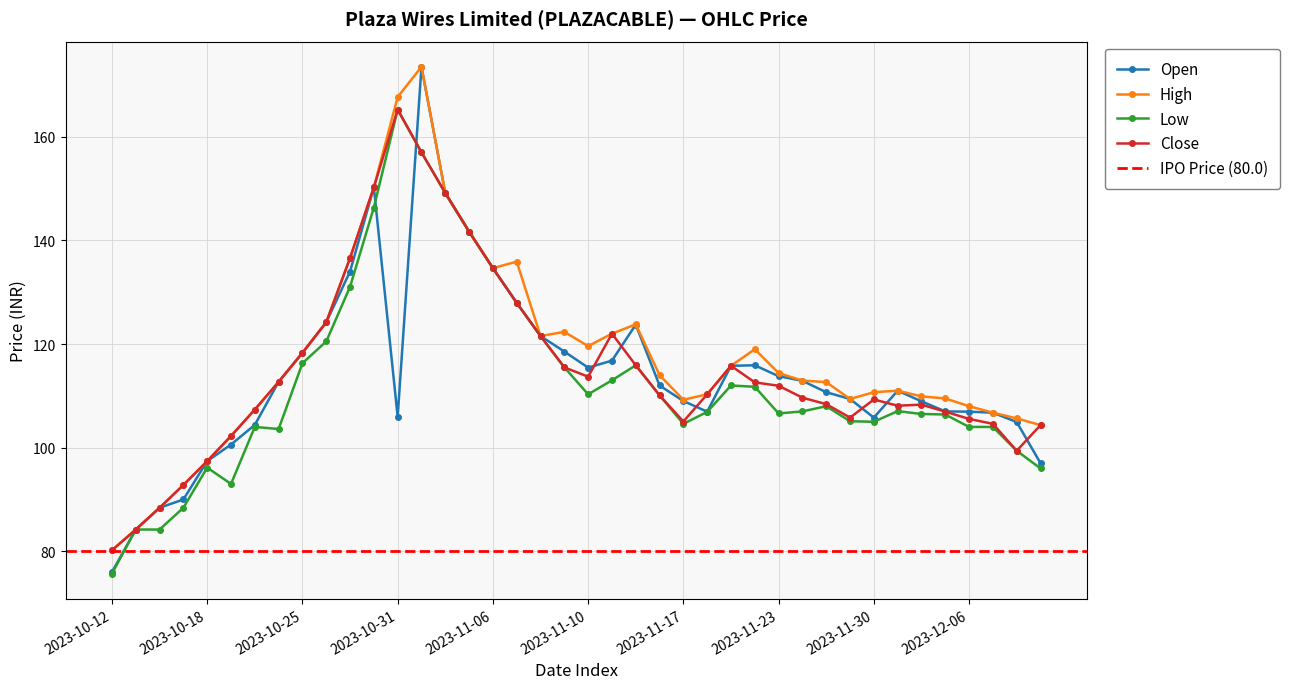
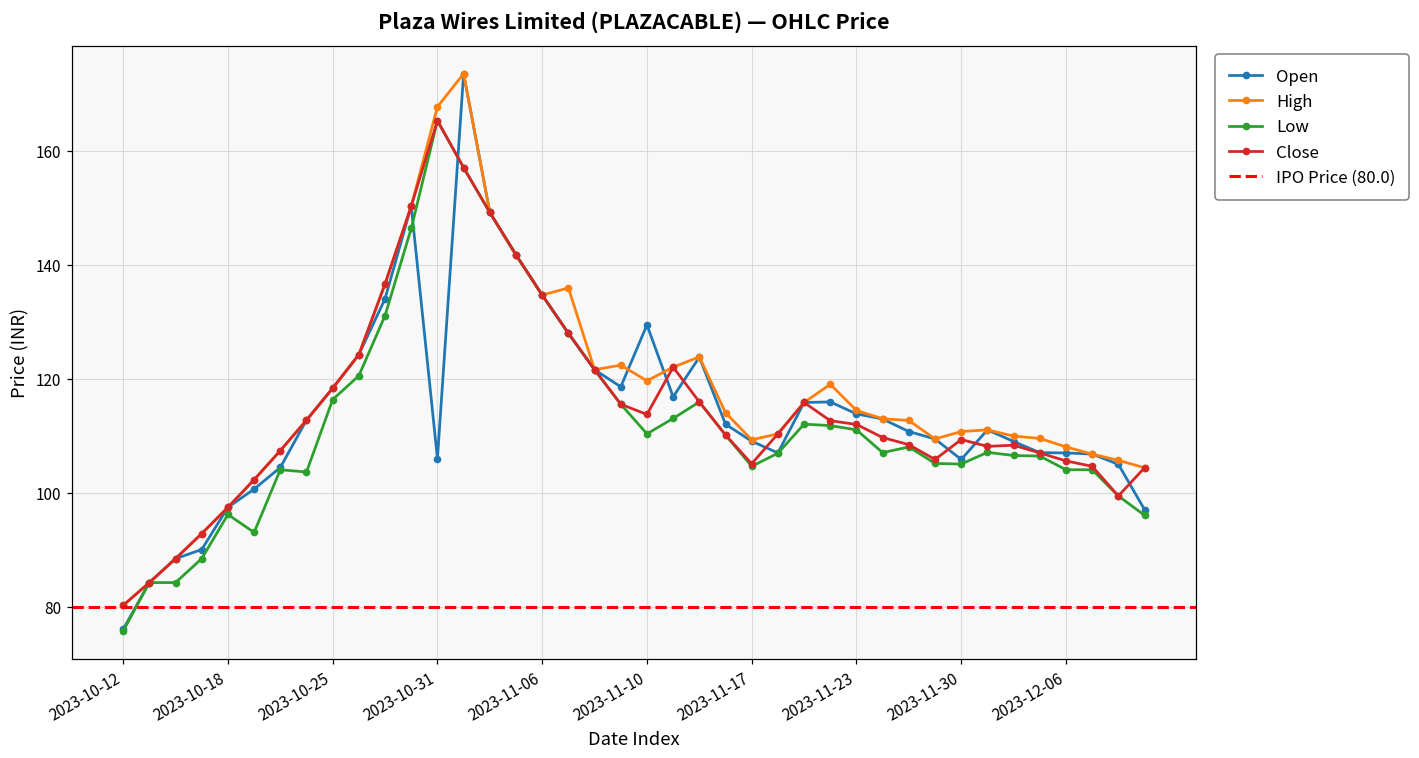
  {
    "Open": {
      "2023-10-31": 106,
-     "2023-11-10": 115,
+     "2023-11-10": 129,
      "2023-11-23": 114,
      "2023-11-30": 106,
      "2023-12-06": 107
    },
    "High": {
      "2023-10-31": 168,
      "2023-11-10": 120,
      "2023-11-23": 114,
      "2023-11-30": 111,
      "2023-12-06": 108
    },
    "Low": {
      "2023-10-18": 96,
      "2023-10-25": 116,
      "2023-11-10": 110,
-     "2023-11-23": 107,
+     "2023-11-23": 111,
      "2023-11-30": 105,
      "2023-12-06": 104
    },
    "Close": {
      "2023-11-10": 114,
      "2023-11-23": 112,
      "2023-11-30": 109,
      "2023-12-06": 106
    }
  }
